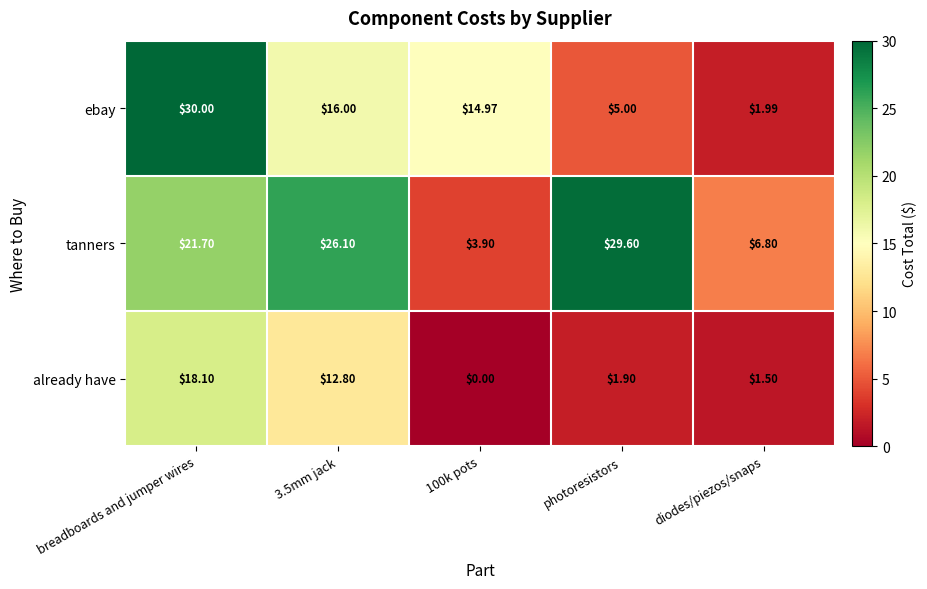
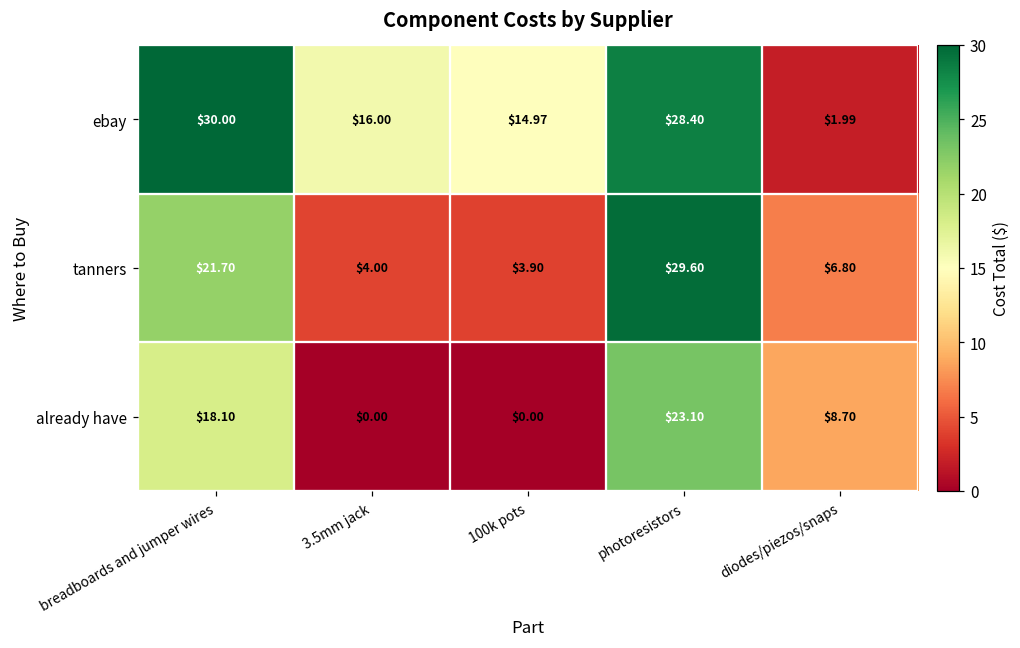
  {
    "ebay": {
      "breadboards and jumper wires": "$30.00",
      "3.5mm jack": "$16.00",
      "100k pots": "$14.97",
-     "photoresistors": "$5.00",
+     "photoresistors": "$28.40",
      "diodes/piezos/snaps": "$1.99"
    },
    "tanners": {
      "breadboards and jumper wires": "$21.70",
-     "3.5mm jack": "$26.10",
+     "3.5mm jack": "$4.00",
      "100k pots": "$3.90",
      "photoresistors": "$29.60",
      "diodes/piezos/snaps": "$6.80"
    },
    "already have": {
      "breadboards and jumper wires": "$18.10",
-     "3.5mm jack": "$12.80",
+     "3.5mm jack": "$0.00",
      "100k pots": "$0.00",
-     "photoresistors": "$1.90",
-     "diodes/piezos/snaps": "$1.50"
+     "photoresistors": "$23.10",
+     "diodes/piezos/snaps": "$8.70"
    }
  }
